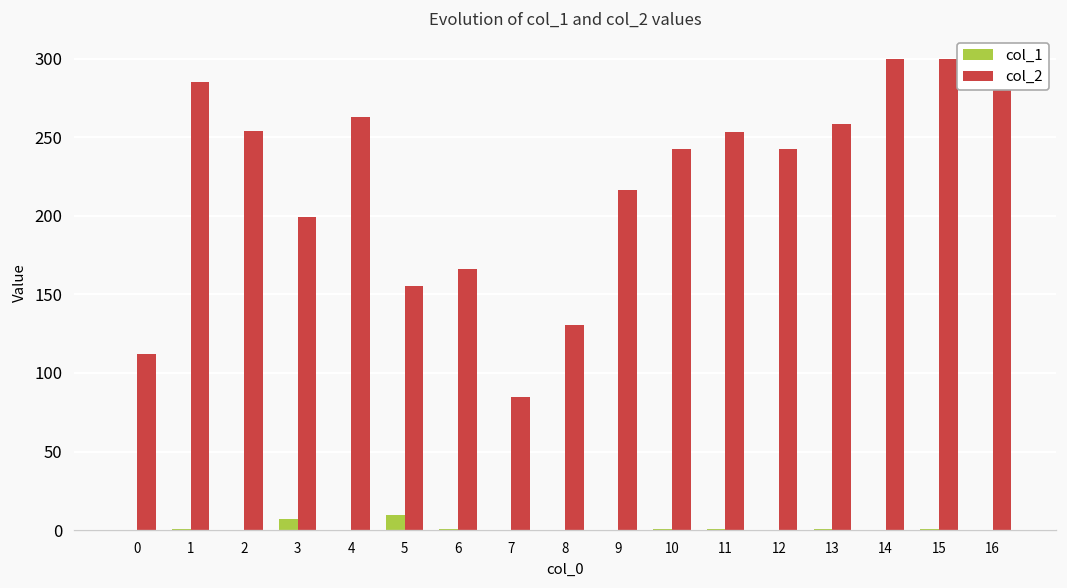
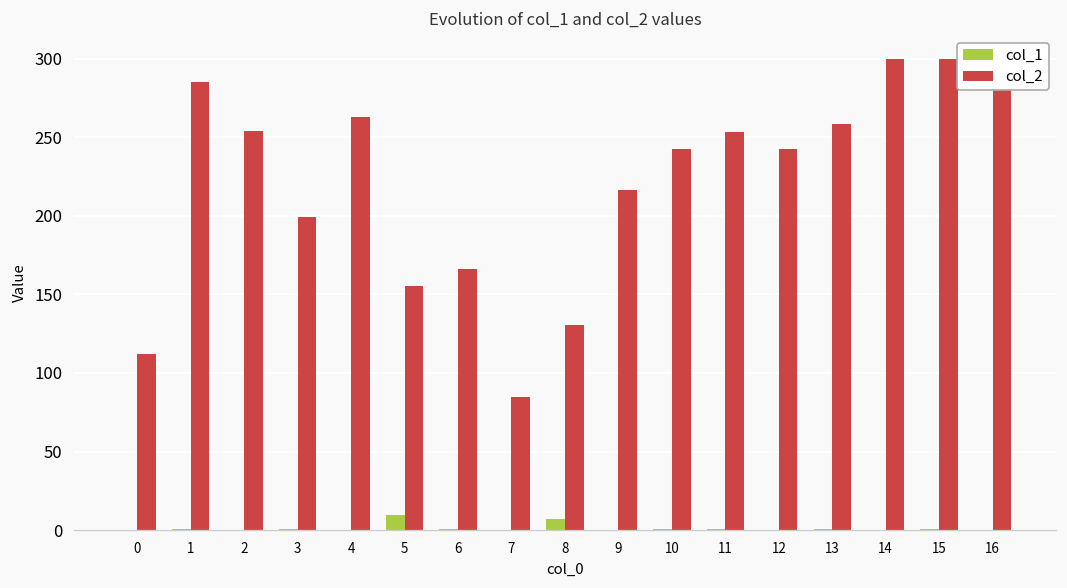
  {
    "col_1": {
-     "3": 7,
+     "3": 0,
      "5": 9,
-     "8": 0
+     "8": 7
    },
    "col_2": {
      "0": 112,
      "1": 285,
      "2": 254,
      "3": 199,
      "4": 263,
      "5": 156,
      "6": 166,
      "7": 85,
      "8": 131,
      "9": 216,
      "10": 242,
      "11": 254,
      "12": 243,
      "13": 258,
      "14": 300,
      "15": 300
    }
  }
